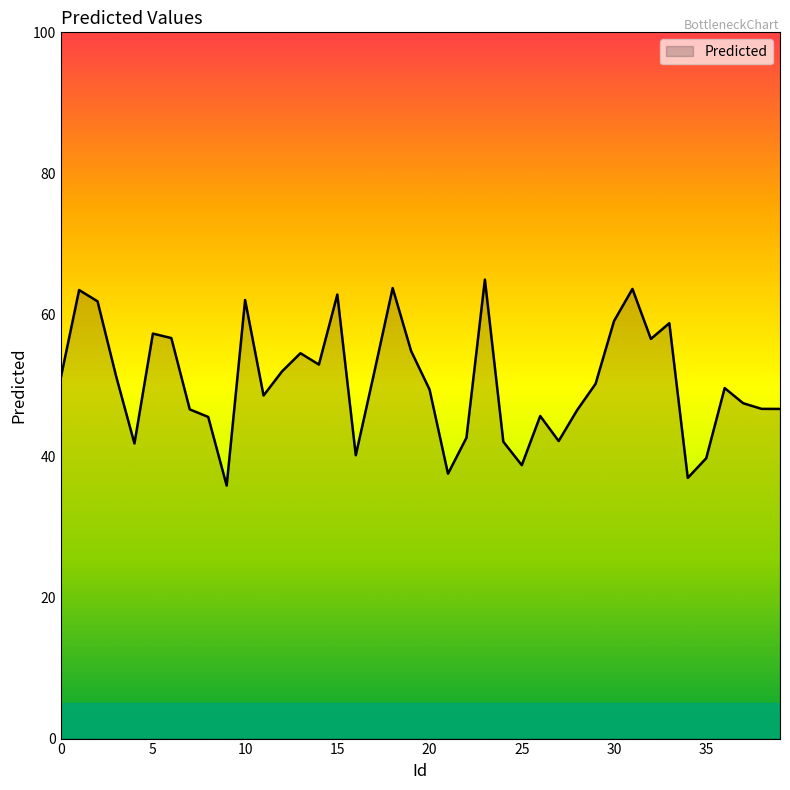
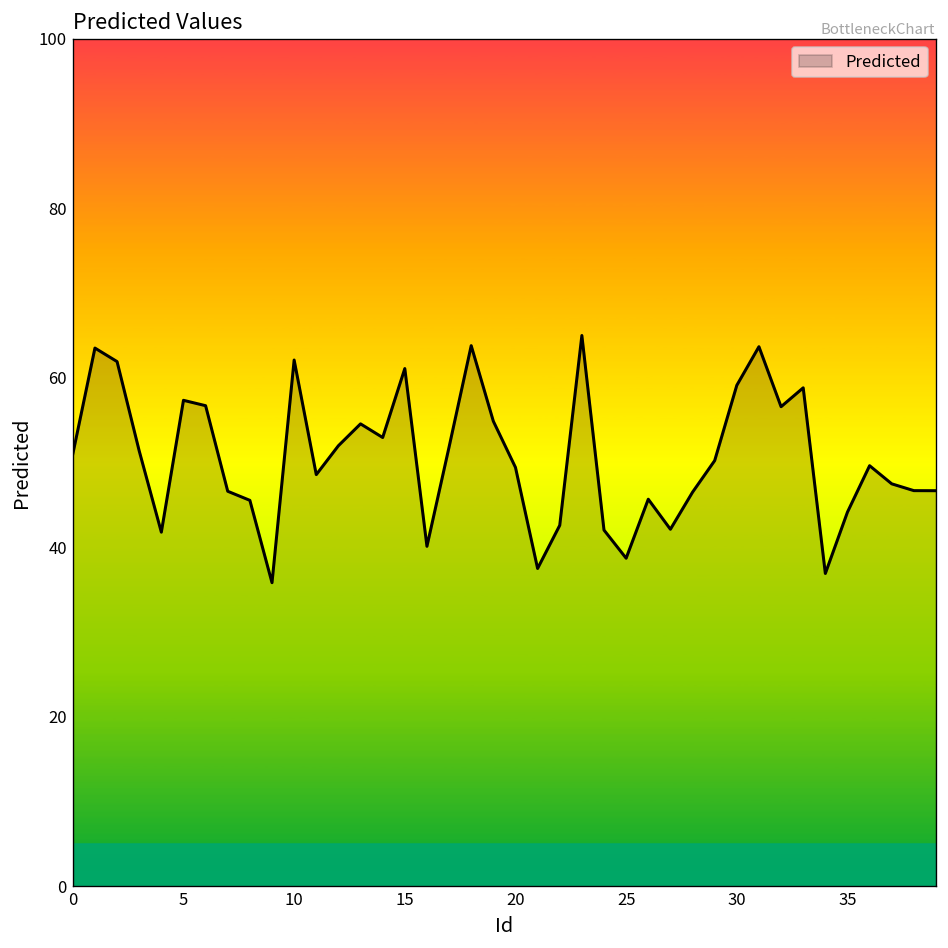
  {
    "0": 51,
    "5": 57,
    "10": 62,
-   "15": 63,
+   "15": 61,
    "20": 49,
    "25": 39,
    "30": 59,
-   "35": 40
+   "35": 44
  }
